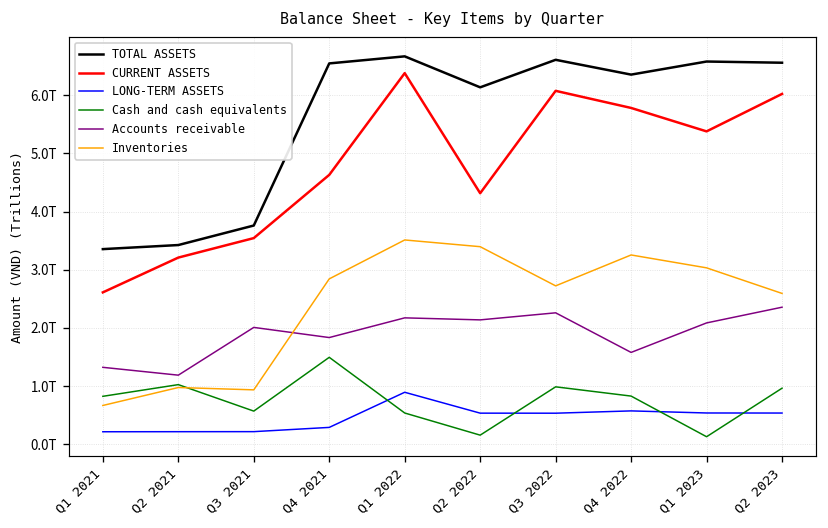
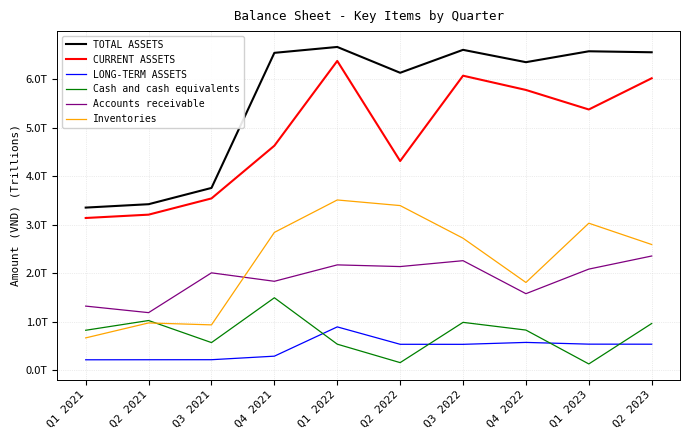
  {
    "TOTAL ASSETS": {
      "Q1 2021": "3.4T",
      "Q2 2021": "3.4T",
      "Q3 2021": "3.8T",
      "Q4 2021": "6.5T",
      "Q1 2022": "6.7T",
      "Q2 2022": "6.1T",
      "Q3 2022": "6.6T",
      "Q4 2022": "6.4T",
      "Q1 2023": "6.6T",
      "Q2 2023": "6.6T"
    },
    "CURRENT ASSETS": {
-     "Q1 2021": "2.6T",
+     "Q1 2021": "3.1T",
      "Q2 2021": "3.2T",
      "Q3 2021": "3.5T",
      "Q4 2021": "4.6T",
      "Q1 2022": "6.4T",
      "Q2 2022": "4.3T",
      "Q3 2022": "6.1T",
      "Q4 2022": "5.8T",
      "Q1 2023": "5.4T",
      "Q2 2023": "6.0T"
    },
    "LONG-TERM ASSETS": {
      "Q1 2021": "0.2T",
      "Q2 2021": "0.2T",
      "Q3 2021": "0.2T",
      "Q4 2021": "0.3T",
      "Q1 2022": "0.9T",
      "Q2 2022": "0.5T",
      "Q3 2022": "0.5T",
      "Q4 2022": "0.6T",
      "Q1 2023": "0.5T",
      "Q2 2023": "0.5T"
    },
    "Cash and cash equivalents": {
      "Q1 2021": "0.8T",
      "Q3 2021": "0.6T",
      "Q4 2021": "1.5T",
      "Q1 2022": "0.5T",
      "Q2 2022": "0.2T",
      "Q3 2022": "1.0T",
      "Q4 2022": "0.8T",
      "Q1 2023": "0.1T",
      "Q2 2023": "1.0T"
    },
    "Accounts receivable": {
      "Q1 2021": "1.3T",
      "Q2 2021": "1.2T",
      "Q3 2021": "2.0T",
      "Q4 2021": "1.8T",
      "Q1 2022": "2.2T",
      "Q2 2022": "2.1T",
      "Q3 2022": "2.3T",
      "Q4 2022": "1.6T",
      "Q1 2023": "2.1T",
      "Q2 2023": "2.4T"
    },
    "Inventories": {
      "Q1 2021": "0.7T",
      "Q3 2021": "0.9T",
      "Q4 2021": "2.8T",
      "Q1 2022": "3.5T",
      "Q2 2022": "3.4T",
      "Q3 2022": "2.7T",
-     "Q4 2022": "3.3T",
+     "Q4 2022": "1.8T",
      "Q1 2023": "3.0T",
      "Q2 2023": "2.6T"
    }
  }
